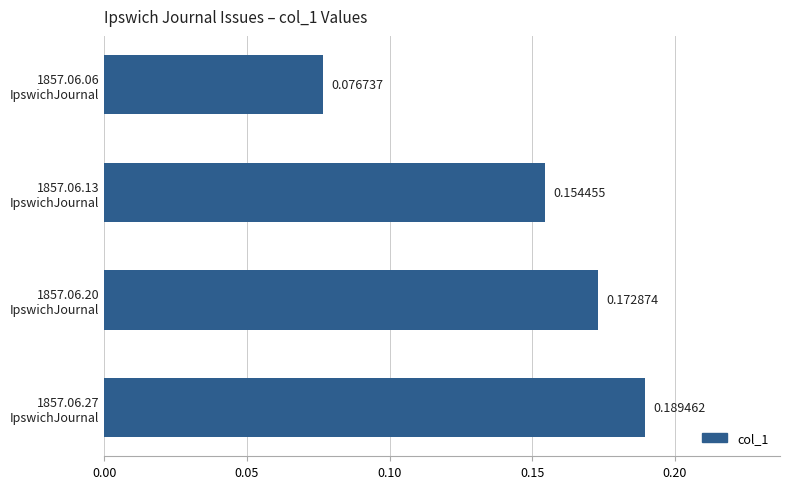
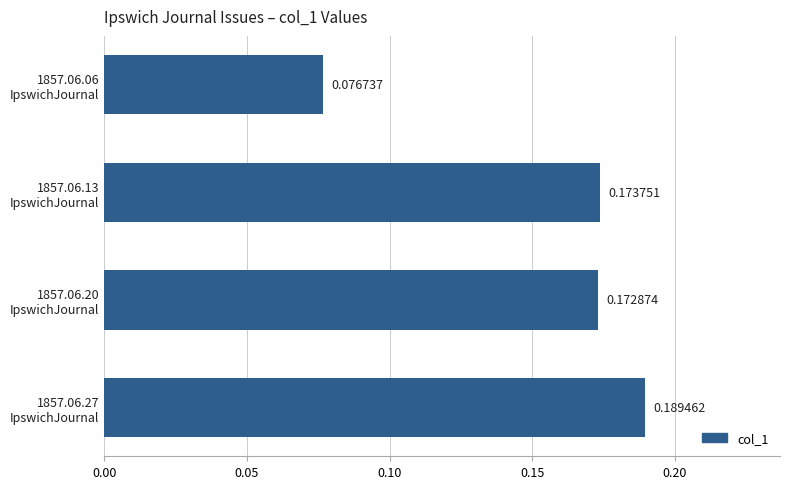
  {
    "1857.06.06 IpswichJournal": 0.076737,
-   "1857.06.13 IpswichJournal": 0.154455,
+   "1857.06.13 IpswichJournal": 0.173751,
    "1857.06.20 IpswichJournal": 0.172874,
    "1857.06.27 IpswichJournal": 0.189462
  }
